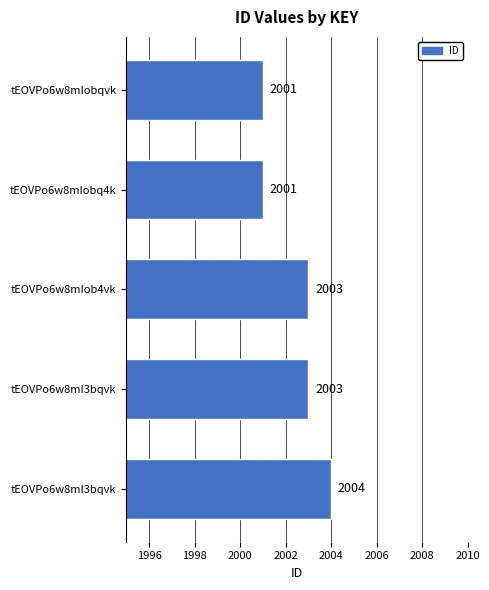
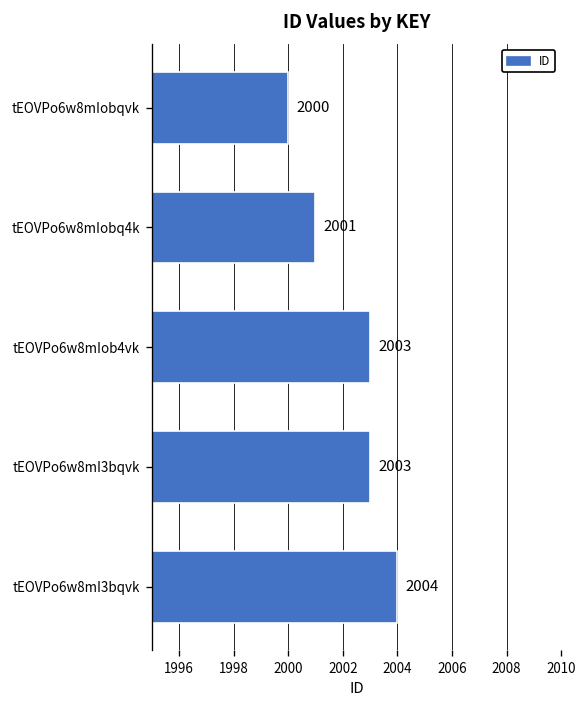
  {
-   "tEOVPo6w8mIobqvk": 2001,
+   "tEOVPo6w8mIobqvk": 2000,
    "tEOVPo6w8mIobq4k": 2001,
    "tEOVPo6w8mIob4vk": 2003
  }
